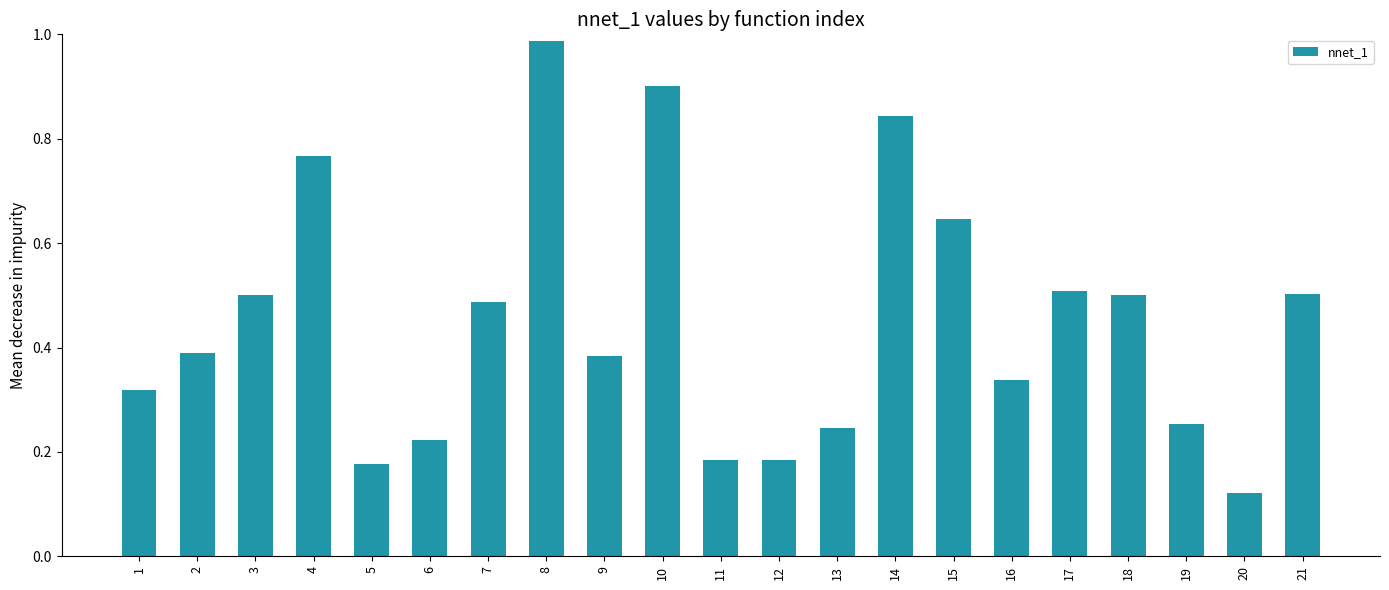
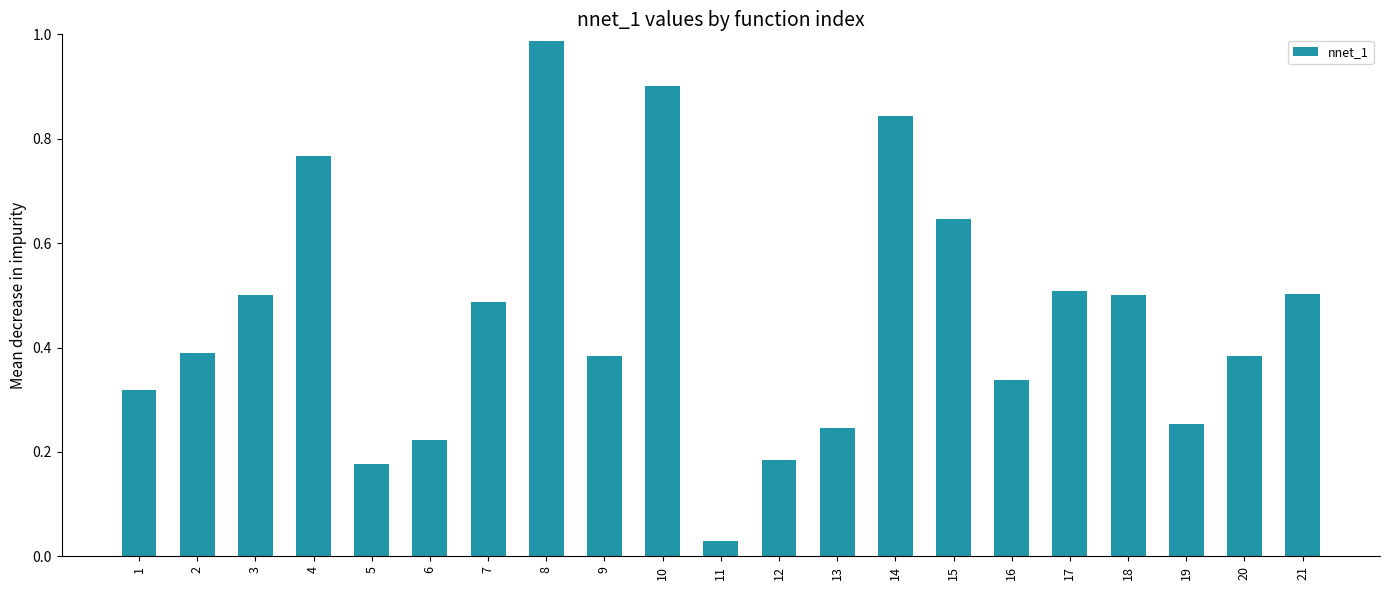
  {
    "1": 0.32,
    "2": 0.39,
    "3": 0.50,
    "4": 0.77,
    "5": 0.18,
    "6": 0.22,
    "7": 0.49,
    "8": 0.99,
    "9": 0.38,
    "10": 0.90,
-   "11": 0.19,
+   "11": 0.03,
    "12": 0.19,
    "13": 0.25,
    "14": 0.84,
    "15": 0.65,
    "16": 0.34,
    "17": 0.51,
    "18": 0.50,
    "19": 0.25,
-   "20": 0.12,
+   "20": 0.38,
    "21": 0.50
  }
